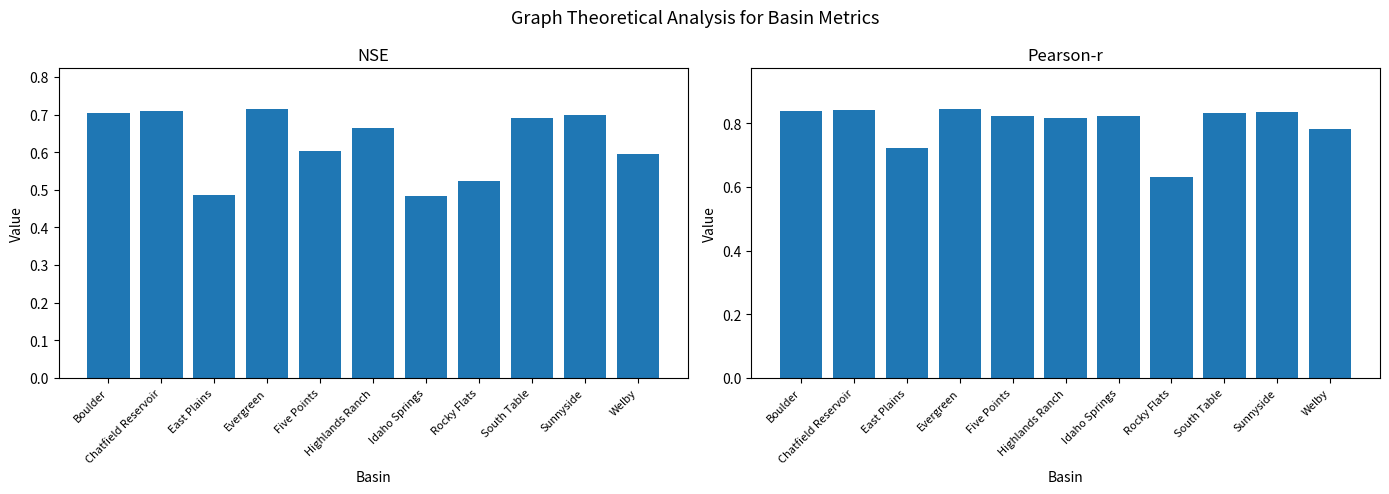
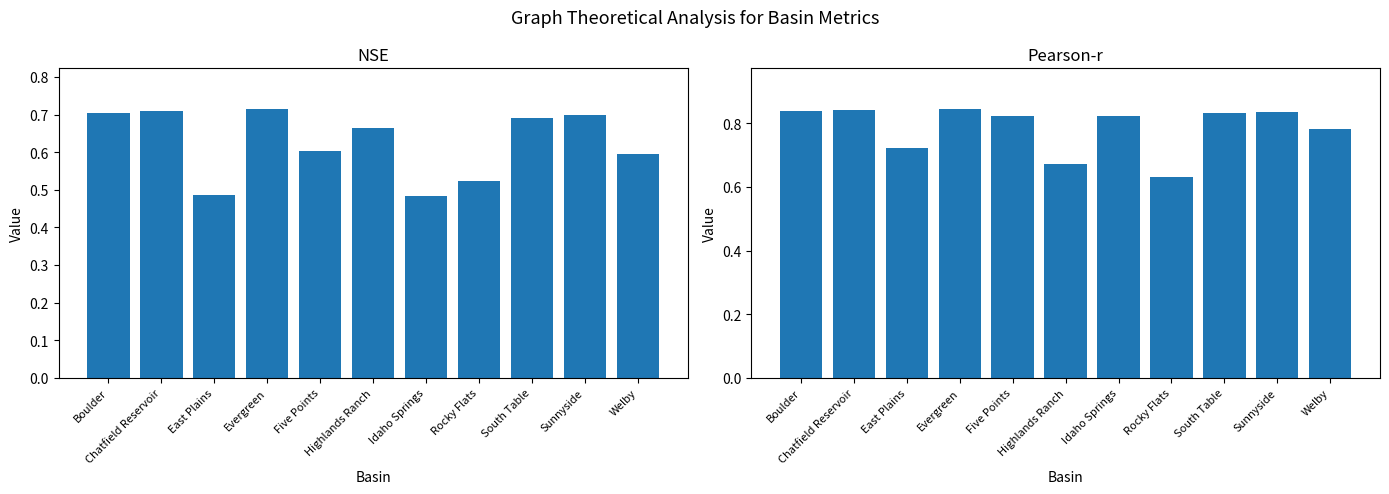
  {
    "NSE": {
      "Boulder": 0.70,
      "Chatfield Reservoir": 0.71,
      "East Plains": 0.49,
      "Evergreen": 0.72,
      "Five Points": 0.60,
      "Highlands Ranch": 0.66,
      "Idaho Springs": 0.48,
      "Rocky Flats": 0.52,
      "South Table": 0.69,
      "Sunnyside": 0.70,
      "Welby": 0.59
    },
    "Pearson-r": {
      "Boulder": 0.84,
      "Chatfield Reservoir": 0.84,
      "East Plains": 0.72,
      "Evergreen": 0.85,
      "Five Points": 0.82,
-     "Highlands Ranch": 0.82,
+     "Highlands Ranch": 0.67,
      "Idaho Springs": 0.82,
      "Rocky Flats": 0.63,
      "South Table": 0.83,
      "Sunnyside": 0.84,
      "Welby": 0.78
    }
  }
